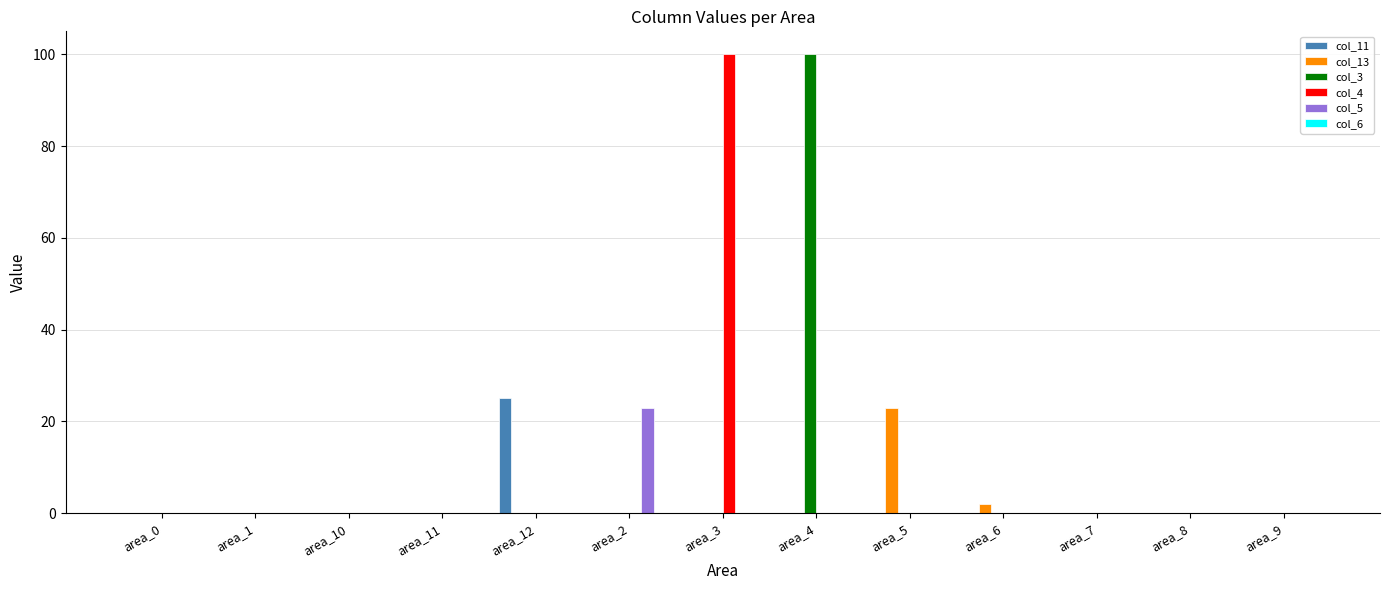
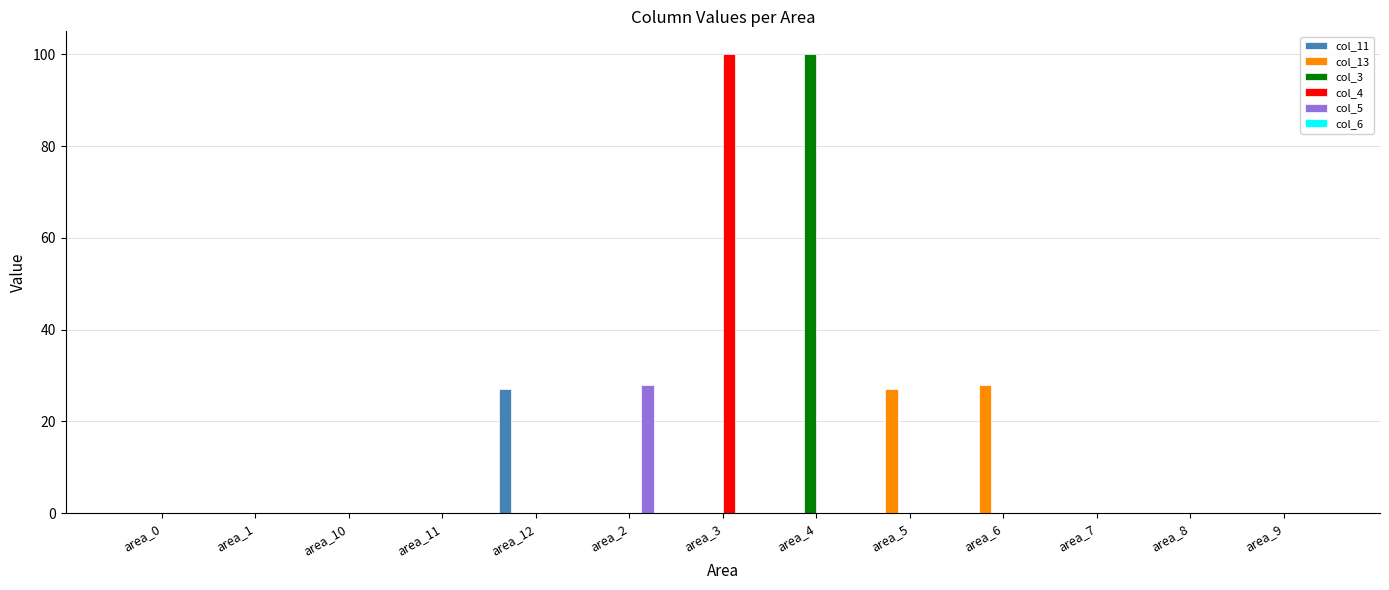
  {
    "col_11": {
      "area_0": 0,
      "area_1": 0,
      "area_10": 0,
      "area_11": 0,
-     "area_12": 25,
+     "area_12": 27,
      "area_2": 0,
      "area_3": 0,
      "area_4": 0,
      "area_5": 0,
      "area_6": 0,
      "area_7": 0,
      "area_8": 0,
      "area_9": 0
    },
    "col_13": {
      "area_0": 0,
      "area_1": 0,
      "area_10": 0,
      "area_11": 0,
      "area_12": 0,
      "area_2": 0,
      "area_3": 0,
      "area_4": 0,
-     "area_5": 23,
-     "area_6": 2,
+     "area_5": 27,
+     "area_6": 28,
      "area_7": 0,
      "area_8": 0,
      "area_9": 0
    },
    "col_3": {
      "area_0": 0,
      "area_1": 0,
      "area_10": 0,
      "area_11": 0,
      "area_12": 0,
      "area_2": 0,
      "area_3": 0,
      "area_4": 100,
      "area_5": 0,
      "area_6": 0,
      "area_7": 0,
      "area_8": 0,
      "area_9": 0
    },
    "col_4": {
      "area_0": 0,
      "area_1": 0,
      "area_10": 0,
      "area_11": 0,
      "area_12": 0,
      "area_2": 0,
      "area_3": 100,
      "area_4": 0,
      "area_5": 0,
      "area_6": 0,
      "area_7": 0,
      "area_8": 0,
      "area_9": 0
    },
    "col_5": {
      "area_0": 0,
      "area_1": 0,
      "area_10": 0,
      "area_11": 0,
      "area_12": 0,
-     "area_2": 23,
+     "area_2": 28,
      "area_3": 0,
      "area_4": 0,
      "area_5": 0,
      "area_6": 0,
      "area_7": 0,
      "area_8": 0,
      "area_9": 0
    },
    "col_6": {
      "area_0": 0,
      "area_1": 0,
      "area_10": 0,
      "area_11": 0,
      "area_12": 0,
      "area_2": 0,
      "area_3": 0,
      "area_4": 0,
      "area_5": 0,
      "area_6": 0,
      "area_7": 0,
      "area_8": 0,
      "area_9": 0
    }
  }
